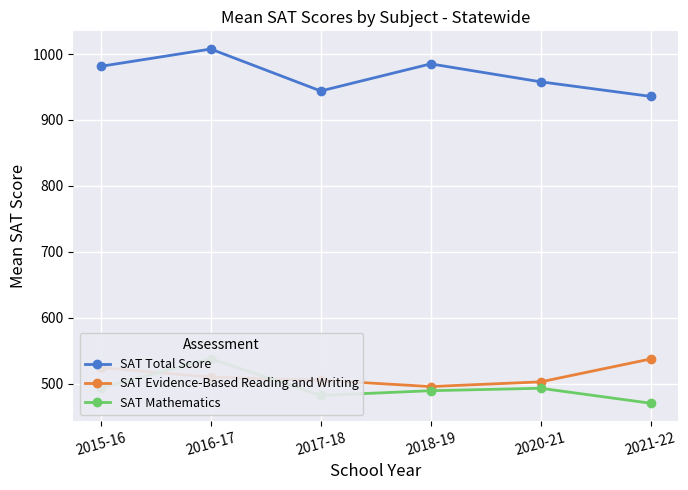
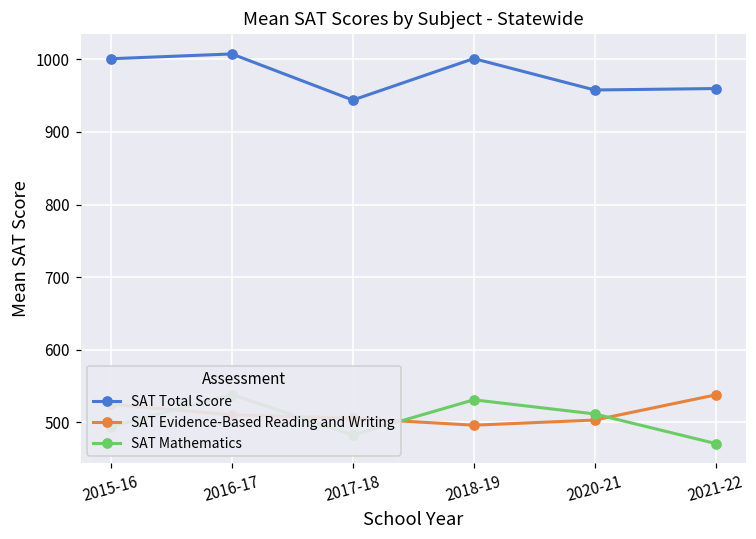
  {
    "SAT Total Score": {
-     "2015-16": 980,
+     "2015-16": 1000,
      "2016-17": 1010,
      "2017-18": 940,
-     "2018-19": 990,
+     "2018-19": 1000,
      "2020-21": 960,
-     "2021-22": 940
+     "2021-22": 960
    },
    "SAT Evidence-Based Reading and Writing": {
      "2018-19": 500,
      "2020-21": 500,
      "2021-22": 540
    },
    "SAT Mathematics": {
-     "2018-19": 490,
-     "2020-21": 490,
+     "2018-19": 530,
+     "2020-21": 510,
      "2021-22": 470
    }
  }
